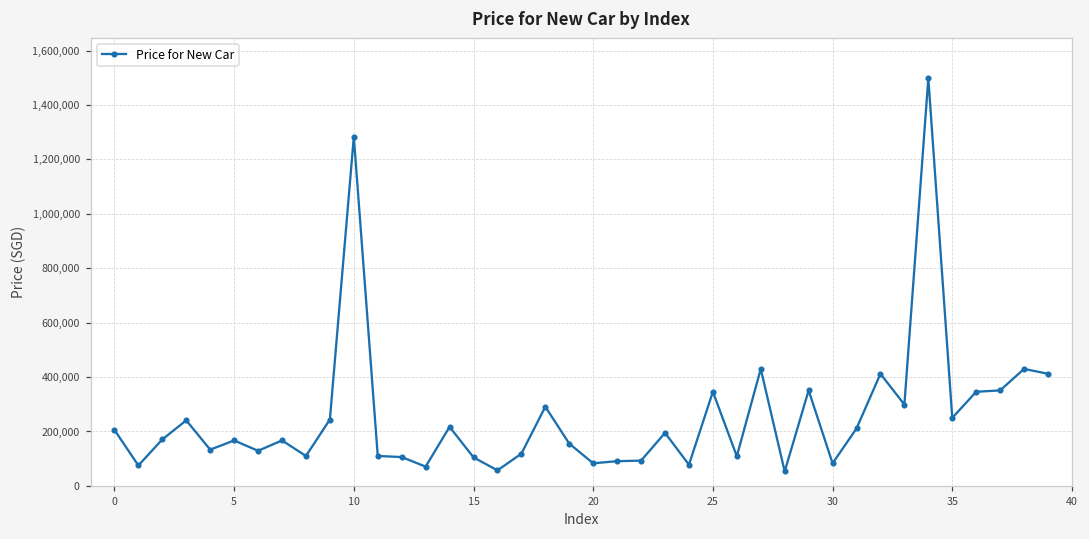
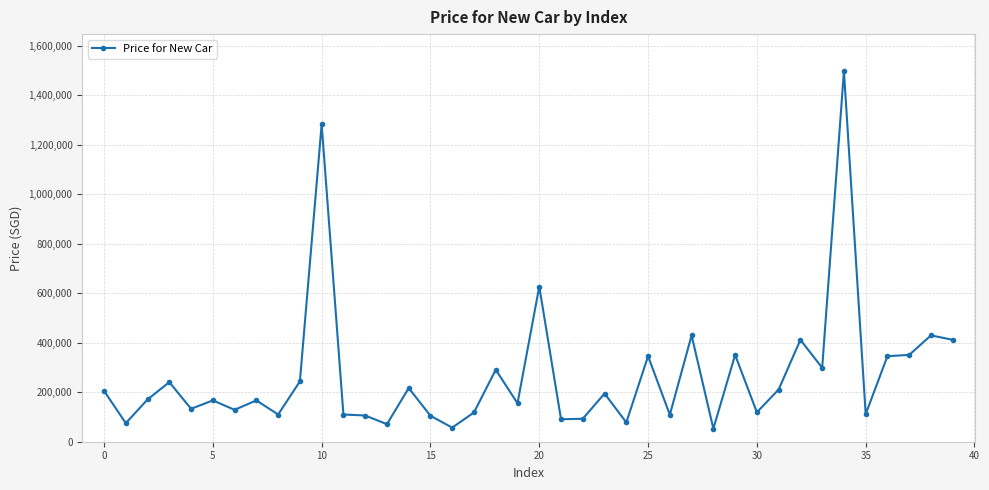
  {
    "0": "210,000",
    "5": "170,000",
    "10": "1,280,000",
    "15": "100,000",
-   "20": "80,000",
+   "20": "630,000",
    "25": "350,000",
-   "30": "80,000",
-   "35": "250,000"
+   "30": "120,000",
+   "35": "110,000"
  }
